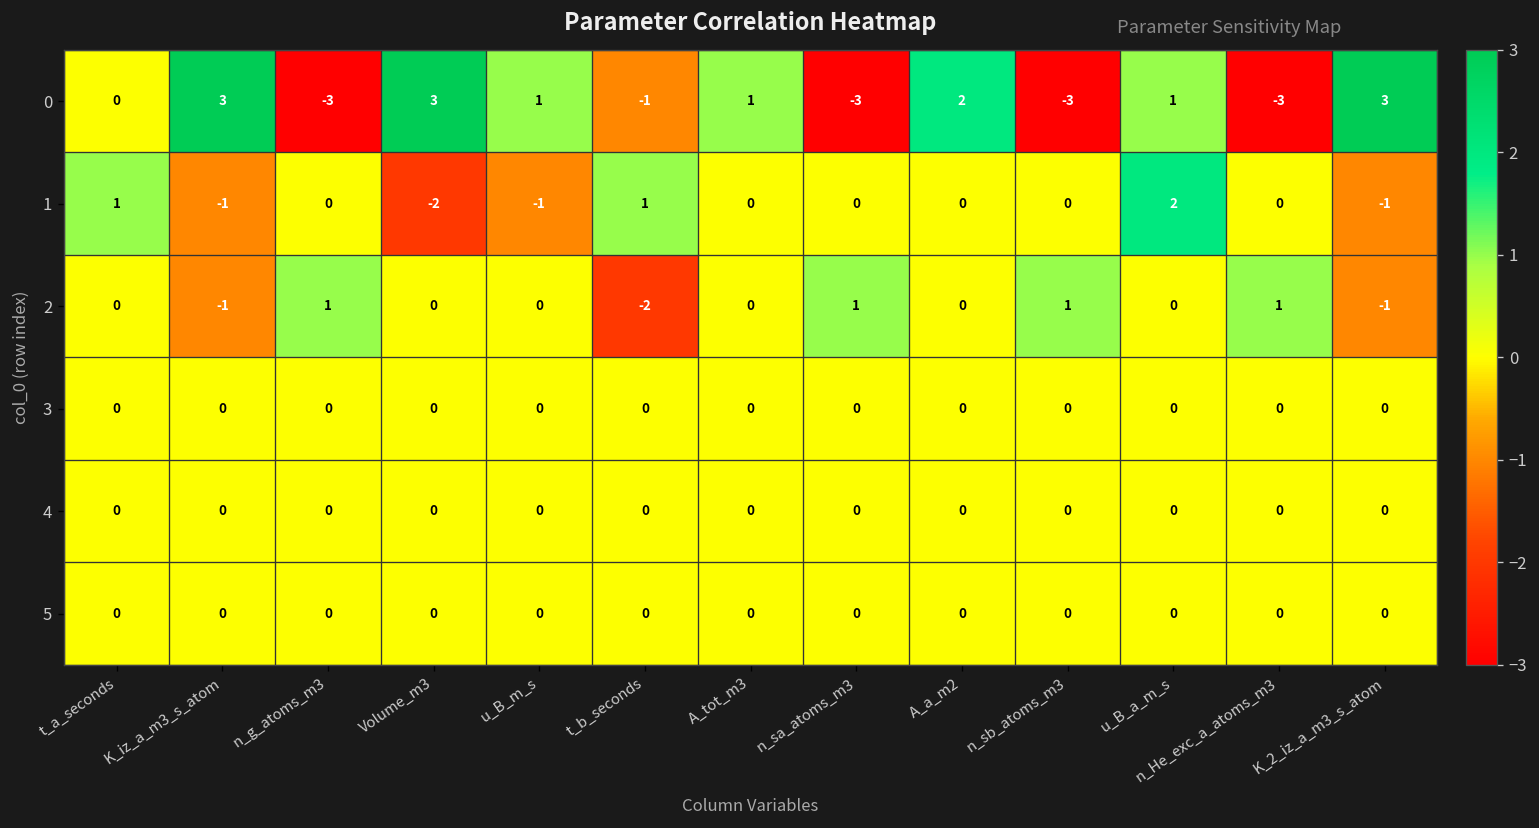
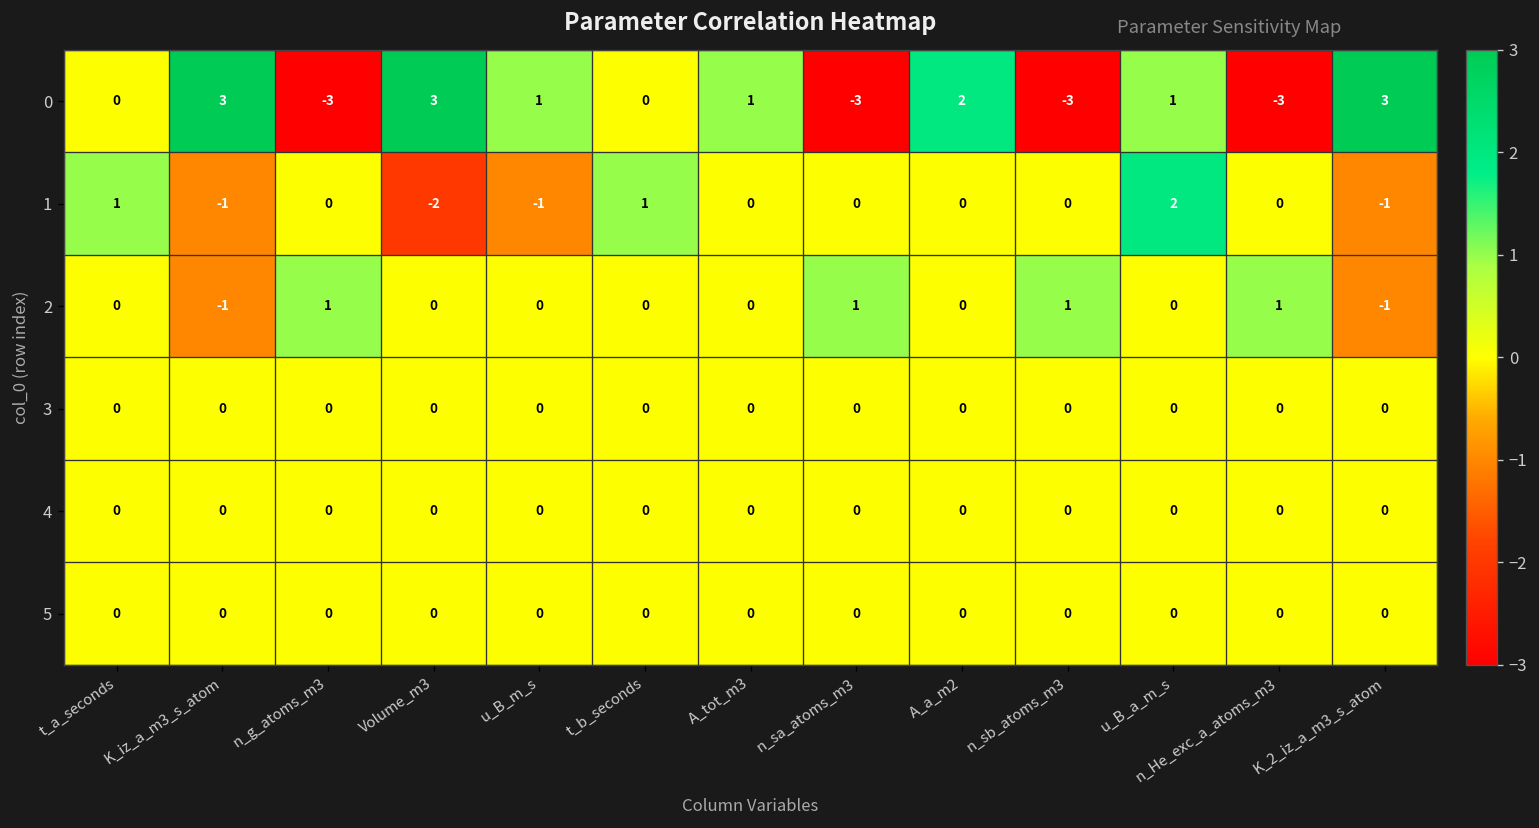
  {
    "0": {
      "t_a_seconds": 0,
      "K_iz_a_m3_s_atom": 3,
      "n_g_atoms_m3": -3,
      "Volume_m3": 3,
      "u_B_m_s": 1,
-     "t_b_seconds": -1,
+     "t_b_seconds": 0,
      "A_tot_m3": 1,
      "n_sa_atoms_m3": -3,
      "A_a_m2": 2,
      "n_sb_atoms_m3": -3,
      "u_B_a_m_s": 1,
      "n_He_exc_a_atoms_m3": -3,
      "K_2_iz_a_m3_s_atom": 3
    },
    "1": {
      "t_a_seconds": 1,
      "K_iz_a_m3_s_atom": -1,
      "n_g_atoms_m3": 0,
      "Volume_m3": -2,
      "u_B_m_s": -1,
      "t_b_seconds": 1,
      "A_tot_m3": 0,
      "n_sa_atoms_m3": 0,
      "A_a_m2": 0,
      "n_sb_atoms_m3": 0,
      "u_B_a_m_s": 2,
      "n_He_exc_a_atoms_m3": 0,
      "K_2_iz_a_m3_s_atom": -1
    },
    "2": {
      "t_a_seconds": 0,
      "K_iz_a_m3_s_atom": -1,
      "n_g_atoms_m3": 1,
      "Volume_m3": 0,
      "u_B_m_s": 0,
-     "t_b_seconds": -2,
+     "t_b_seconds": 0,
      "A_tot_m3": 0,
      "n_sa_atoms_m3": 1,
      "A_a_m2": 0,
      "n_sb_atoms_m3": 1,
      "u_B_a_m_s": 0,
      "n_He_exc_a_atoms_m3": 1,
      "K_2_iz_a_m3_s_atom": -1
    },
    "3": {
      "t_a_seconds": 0,
      "K_iz_a_m3_s_atom": 0,
      "n_g_atoms_m3": 0,
      "Volume_m3": 0,
      "u_B_m_s": 0,
      "t_b_seconds": 0,
      "A_tot_m3": 0,
      "n_sa_atoms_m3": 0,
      "A_a_m2": 0,
      "n_sb_atoms_m3": 0,
      "u_B_a_m_s": 0,
      "n_He_exc_a_atoms_m3": 0,
      "K_2_iz_a_m3_s_atom": 0
    },
    "4": {
      "t_a_seconds": 0,
      "K_iz_a_m3_s_atom": 0,
      "n_g_atoms_m3": 0,
      "Volume_m3": 0,
      "u_B_m_s": 0,
      "t_b_seconds": 0,
      "A_tot_m3": 0,
      "n_sa_atoms_m3": 0,
      "A_a_m2": 0,
      "n_sb_atoms_m3": 0,
      "u_B_a_m_s": 0,
      "n_He_exc_a_atoms_m3": 0,
      "K_2_iz_a_m3_s_atom": 0
    },
    "5": {
      "t_a_seconds": 0,
      "K_iz_a_m3_s_atom": 0,
      "n_g_atoms_m3": 0,
      "Volume_m3": 0,
      "u_B_m_s": 0,
      "t_b_seconds": 0,
      "A_tot_m3": 0,
      "n_sa_atoms_m3": 0,
      "A_a_m2": 0,
      "n_sb_atoms_m3": 0,
      "u_B_a_m_s": 0,
      "n_He_exc_a_atoms_m3": 0,
      "K_2_iz_a_m3_s_atom": 0
    }
  }
